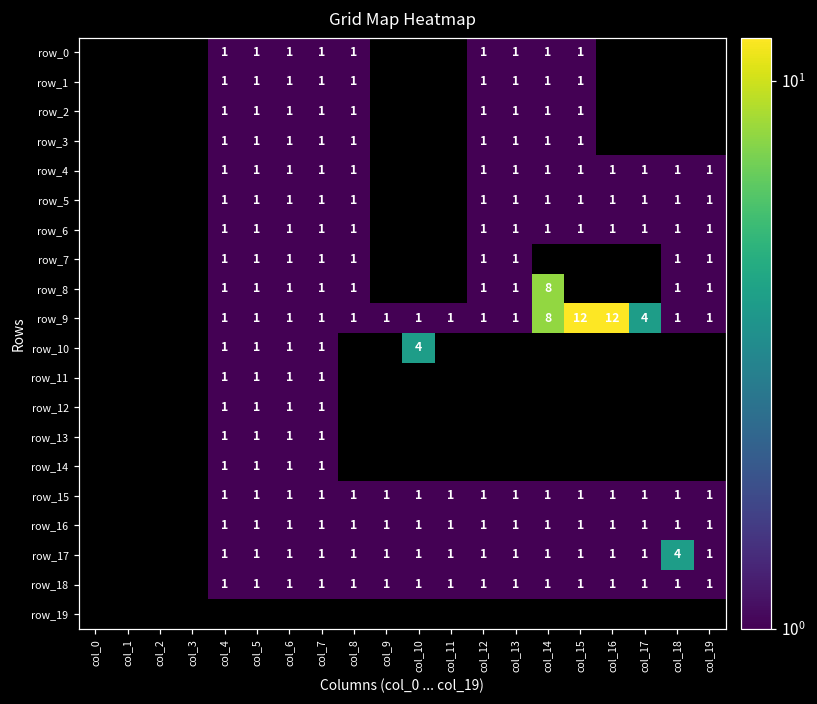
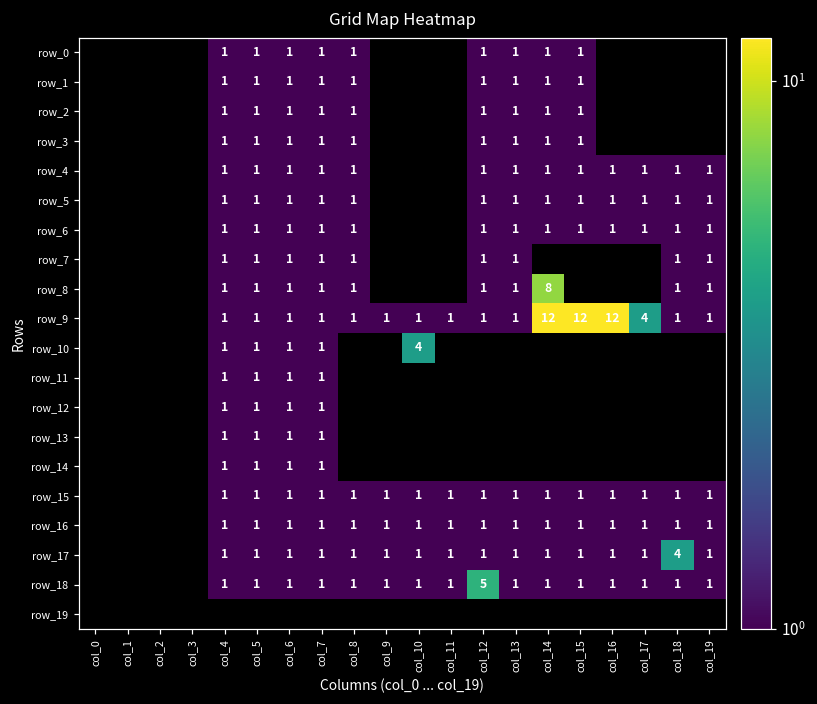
  {
    "row_0": {
      "col_4": 1,
      "col_5": 1,
      "col_6": 1,
      "col_7": 1,
      "col_8": 1,
      "col_12": 1,
      "col_13": 1,
      "col_14": 1,
      "col_15": 1
    },
    "row_1": {
      "col_4": 1,
      "col_5": 1,
      "col_6": 1,
      "col_7": 1,
      "col_8": 1,
      "col_12": 1,
      "col_13": 1,
      "col_14": 1,
      "col_15": 1
    },
    "row_2": {
      "col_4": 1,
      "col_5": 1,
      "col_6": 1,
      "col_7": 1,
      "col_8": 1,
      "col_12": 1,
      "col_13": 1,
      "col_14": 1,
      "col_15": 1
    },
    "row_3": {
      "col_4": 1,
      "col_5": 1,
      "col_6": 1,
      "col_7": 1,
      "col_8": 1,
      "col_12": 1,
      "col_13": 1,
      "col_14": 1,
      "col_15": 1
    },
    "row_4": {
      "col_4": 1,
      "col_5": 1,
      "col_6": 1,
      "col_7": 1,
      "col_8": 1,
      "col_12": 1,
      "col_13": 1,
      "col_14": 1,
      "col_15": 1,
      "col_16": 1,
      "col_17": 1,
      "col_18": 1,
      "col_19": 1
    },
    "row_5": {
      "col_4": 1,
      "col_5": 1,
      "col_6": 1,
      "col_7": 1,
      "col_8": 1,
      "col_12": 1,
      "col_13": 1,
      "col_14": 1,
      "col_15": 1,
      "col_16": 1,
      "col_17": 1,
      "col_18": 1,
      "col_19": 1
    },
    "row_6": {
      "col_4": 1,
      "col_5": 1,
      "col_6": 1,
      "col_7": 1,
      "col_8": 1,
      "col_12": 1,
      "col_13": 1,
      "col_14": 1,
      "col_15": 1,
      "col_16": 1,
      "col_17": 1,
      "col_18": 1,
      "col_19": 1
    },
    "row_7": {
      "col_4": 1,
      "col_5": 1,
      "col_6": 1,
      "col_7": 1,
      "col_8": 1,
      "col_12": 1,
      "col_13": 1,
      "col_18": 1,
      "col_19": 1
    },
    "row_8": {
      "col_4": 1,
      "col_5": 1,
      "col_6": 1,
      "col_7": 1,
      "col_8": 1,
      "col_12": 1,
      "col_13": 1,
      "col_14": 8,
      "col_18": 1,
      "col_19": 1
    },
    "row_9": {
      "col_4": 1,
      "col_5": 1,
      "col_6": 1,
      "col_7": 1,
      "col_8": 1,
      "col_9": 1,
      "col_10": 1,
      "col_11": 1,
      "col_12": 1,
      "col_13": 1,
-     "col_14": 8,
+     "col_14": 12,
      "col_15": 12,
      "col_16": 12,
      "col_17": 4,
      "col_18": 1,
      "col_19": 1
    },
    "row_10": {
      "col_4": 1,
      "col_5": 1,
      "col_6": 1,
      "col_7": 1,
      "col_10": 4
    },
    "row_11": {
      "col_4": 1,
      "col_5": 1,
      "col_6": 1,
      "col_7": 1
    },
    "row_12": {
      "col_4": 1,
      "col_5": 1,
      "col_6": 1,
      "col_7": 1
    },
    "row_13": {
      "col_4": 1,
      "col_5": 1,
      "col_6": 1,
      "col_7": 1
    },
    "row_14": {
      "col_4": 1,
      "col_5": 1,
      "col_6": 1,
      "col_7": 1
    },
    "row_15": {
      "col_4": 1,
      "col_5": 1,
      "col_6": 1,
      "col_7": 1,
      "col_8": 1,
      "col_9": 1,
      "col_10": 1,
      "col_11": 1,
      "col_12": 1,
      "col_13": 1,
      "col_14": 1,
      "col_15": 1,
      "col_16": 1,
      "col_17": 1,
      "col_18": 1,
      "col_19": 1
    },
    "row_16": {
      "col_4": 1,
      "col_5": 1,
      "col_6": 1,
      "col_7": 1,
      "col_8": 1,
      "col_9": 1,
      "col_10": 1,
      "col_11": 1,
      "col_12": 1,
      "col_13": 1,
      "col_14": 1,
      "col_15": 1,
      "col_16": 1,
      "col_17": 1,
      "col_18": 1,
      "col_19": 1
    },
    "row_17": {
      "col_4": 1,
      "col_5": 1,
      "col_6": 1,
      "col_7": 1,
      "col_8": 1,
      "col_9": 1,
      "col_10": 1,
      "col_11": 1,
      "col_12": 1,
      "col_13": 1,
      "col_14": 1,
      "col_15": 1,
      "col_16": 1,
      "col_17": 1,
      "col_18": 4,
      "col_19": 1
    },
    "row_18": {
      "col_4": 1,
      "col_5": 1,
      "col_6": 1,
      "col_7": 1,
      "col_8": 1,
      "col_9": 1,
      "col_10": 1,
      "col_11": 1,
-     "col_12": 1,
+     "col_12": 5,
      "col_13": 1,
      "col_14": 1,
      "col_15": 1,
      "col_16": 1,
      "col_17": 1,
      "col_18": 1,
      "col_19": 1
    }
  }
